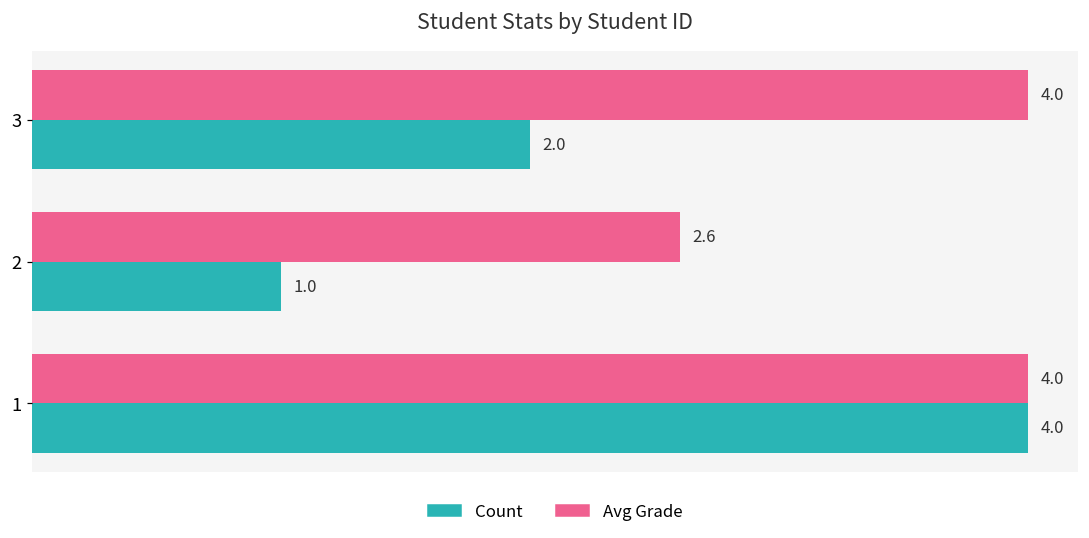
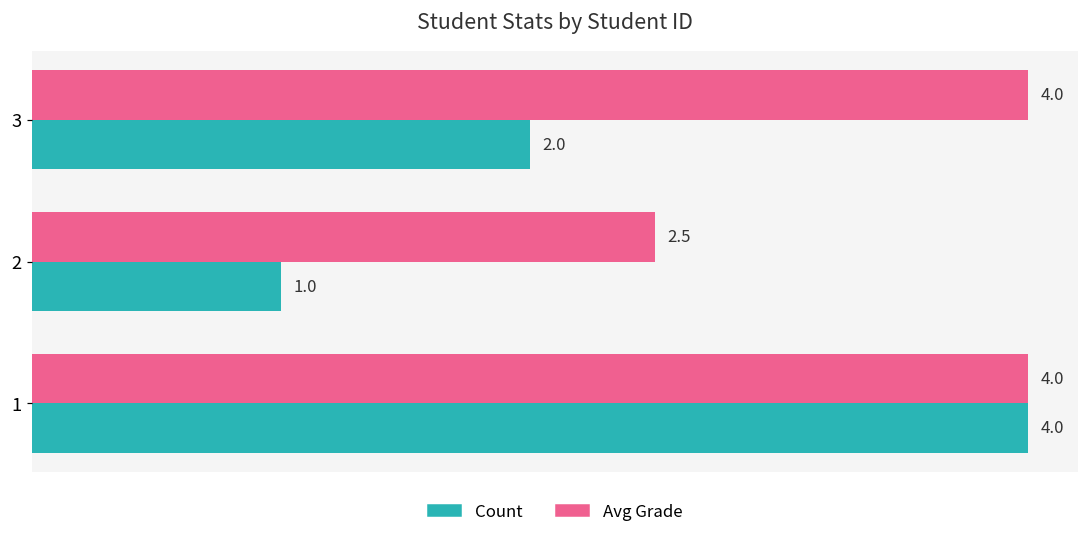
  {
    "Count": {
      "3": 2.0,
      "2": 1.0,
      "1": 4.0
    },
    "Avg Grade": {
      "3": 4.0,
-     "2": 2.6,
+     "2": 2.5,
      "1": 4.0
    }
  }
